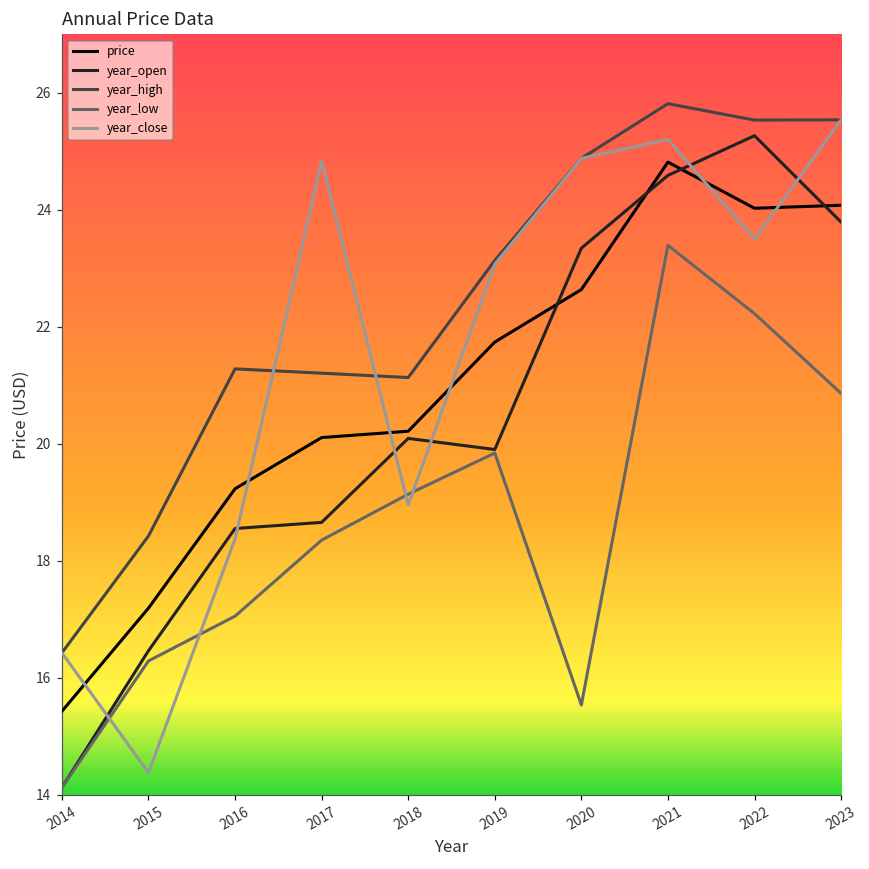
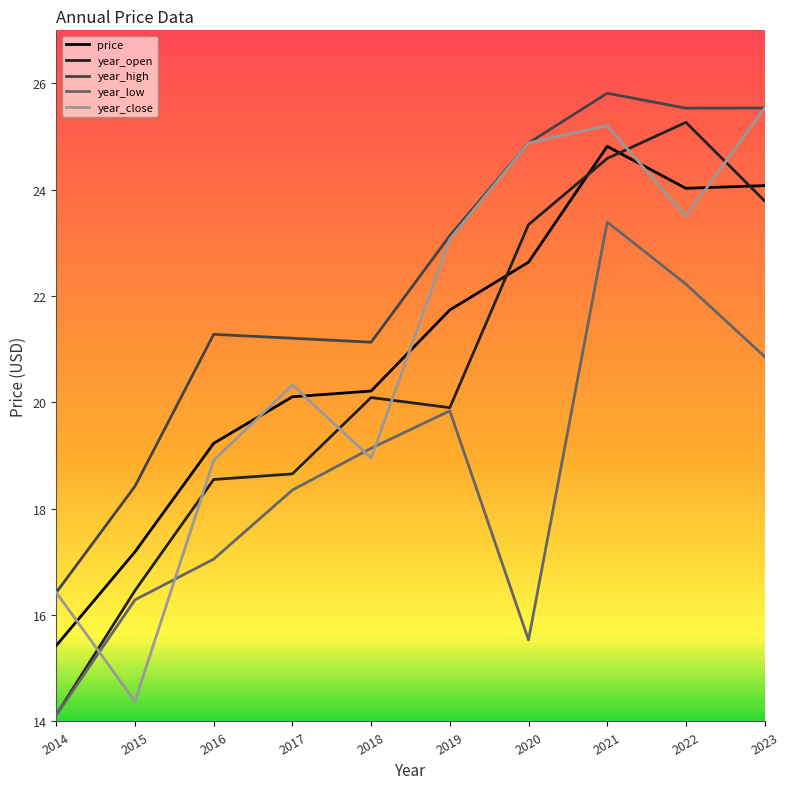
  {
    "year_close": {
      "2015": 14.4,
-     "2016": 18.4,
-     "2017": 24.8,
+     "2016": 18.9,
+     "2017": 20.3,
      "2018": 19.0,
      "2019": 23.1,
      "2021": 25.2,
      "2022": 23.5
    }
  }
